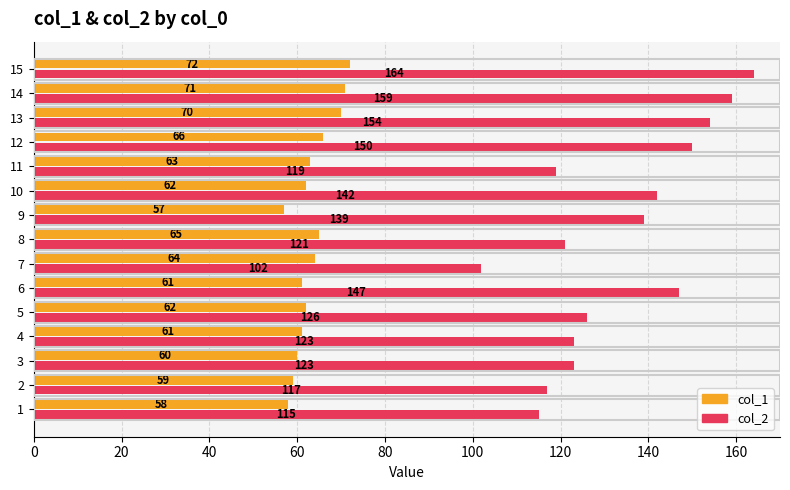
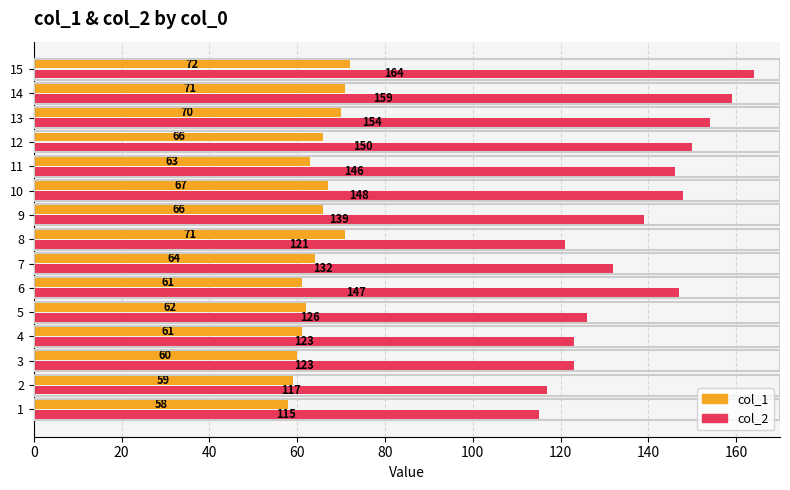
  {
    "col_2": {
      "15": 164,
      "14": 159,
      "13": 154,
      "12": 150,
-     "11": 119,
-     "10": 142,
+     "11": 146,
+     "10": 148,
      "9": 139,
      "8": 121,
-     "7": 102,
+     "7": 132,
      "6": 147,
      "5": 126,
      "4": 123,
      "3": 123,
      "2": 117,
      "1": 115
    },
    "col_1": {
      "15": 72,
      "14": 71,
      "13": 70,
      "12": 66,
      "11": 63,
-     "10": 62,
-     "9": 57,
-     "8": 65,
+     "10": 67,
+     "9": 66,
+     "8": 71,
      "7": 64,
      "6": 61,
      "5": 62,
      "4": 61,
      "3": 60,
      "2": 59,
      "1": 58
    }
  }
